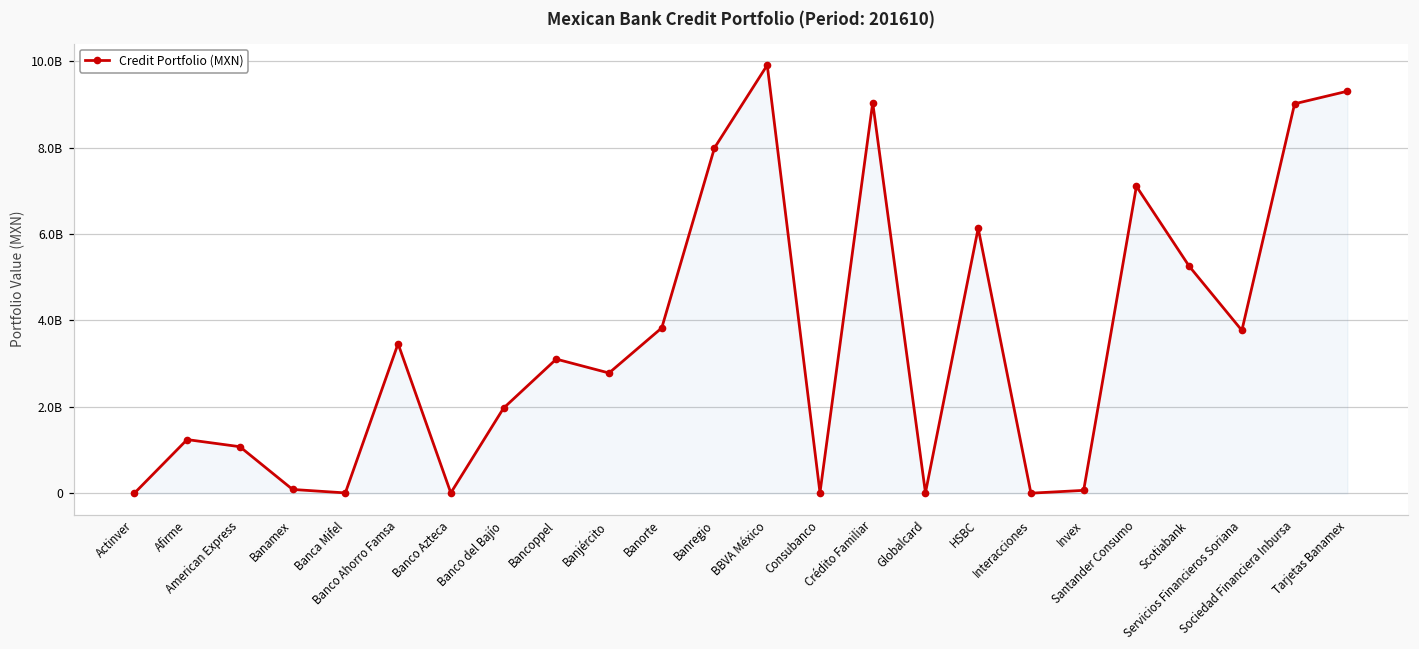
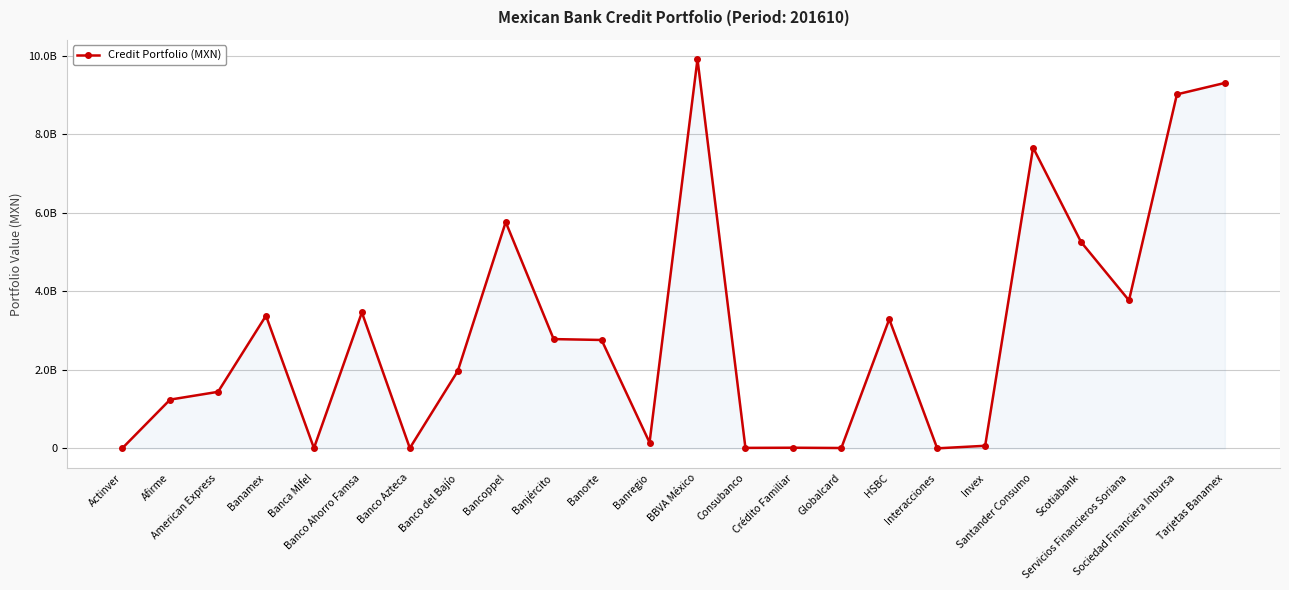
  {
    "Actinver": 0,
    "Afirme": 1200000000,
-   "American Express": 1100000000,
-   "Banamex": 100000000,
+   "American Express": 1400000000,
+   "Banamex": 3400000000,
    "Banca Mifel": 0,
    "Banco Ahorro Famsa": 3500000000,
    "Banco Azteca": 0,
    "Banco del Bajío": 2000000000,
-   "Bancoppel": 3100000000,
+   "Bancoppel": 5800000000,
    "Banjército": 2800000000,
-   "Banorte": 3800000000,
-   "Banregio": 8000000000,
+   "Banorte": 2800000000,
+   "Banregio": 100000000,
    "BBVA México": 9900000000,
    "Consubanco": 0,
-   "Crédito Familiar": 9000000000,
+   "Crédito Familiar": 0,
    "Globalcard": 0,
-   "HSBC": 6100000000,
+   "HSBC": 3300000000,
    "Interacciones": 0,
    "Invex": 100000000,
-   "Santander Consumo": 7100000000,
+   "Santander Consumo": 7700000000,
    "Scotiabank": 5300000000,
    "Servicios Financieros Soriana": 3800000000,
    "Sociedad Financiera Inbursa": 9000000000,
    "Tarjetas Banamex": 9300000000
  }
